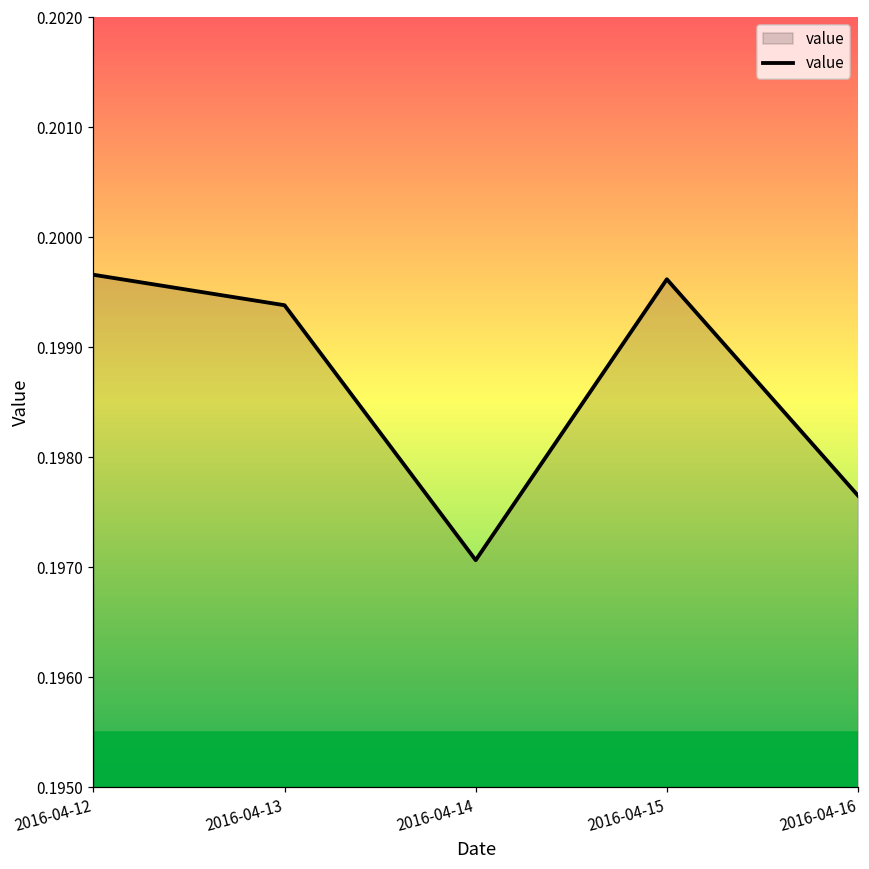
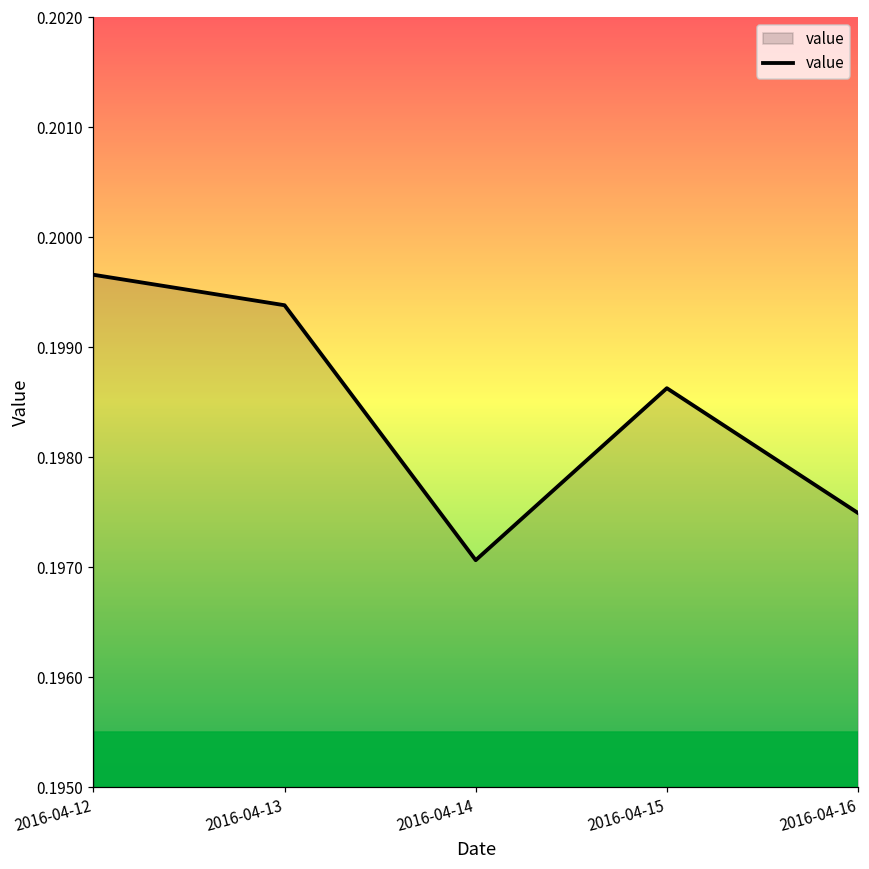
  {
    "2016-04-12": 0.19966,
    "2016-04-13": 0.19938,
    "2016-04-14": 0.19706,
-   "2016-04-15": 0.19962,
-   "2016-04-16": 0.19765
+   "2016-04-15": 0.19863,
+   "2016-04-16": 0.19749
  }
